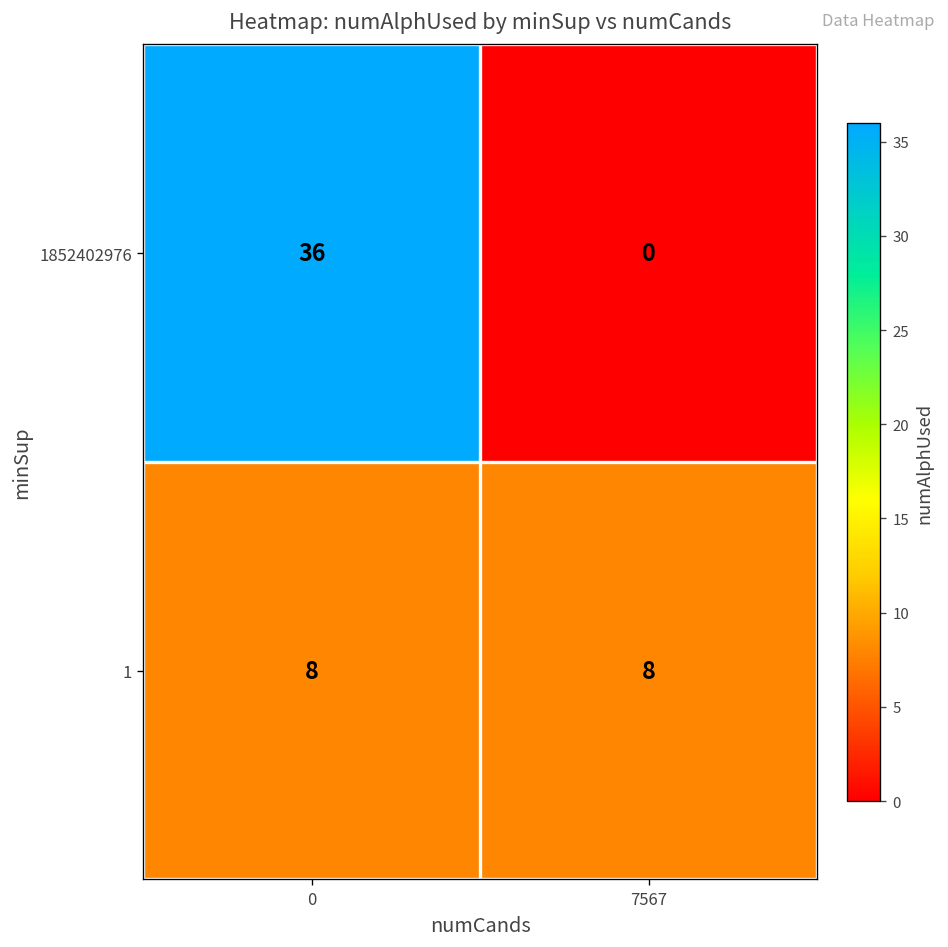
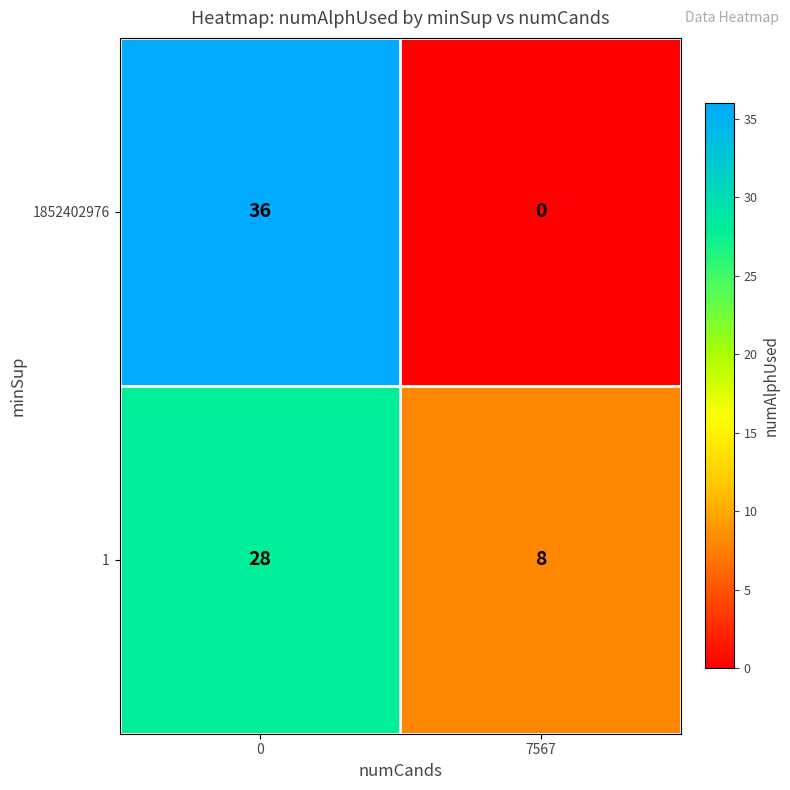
  {
    "1852402976": {
      "0": 36,
      "7567": 0
    },
    "1": {
-     "0": 8,
+     "0": 28,
      "7567": 8
    }
  }
